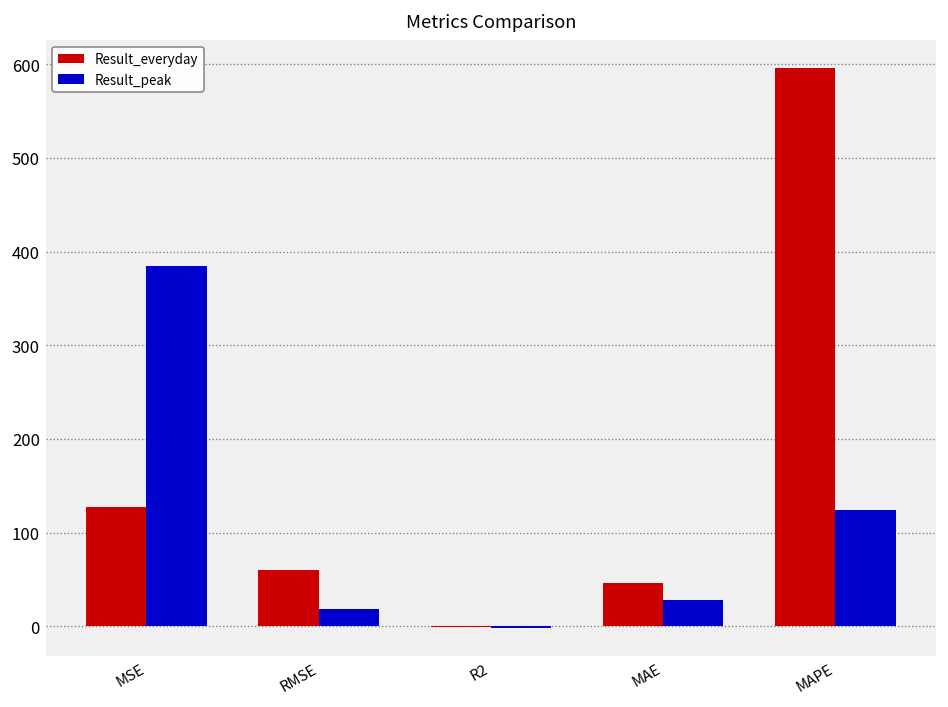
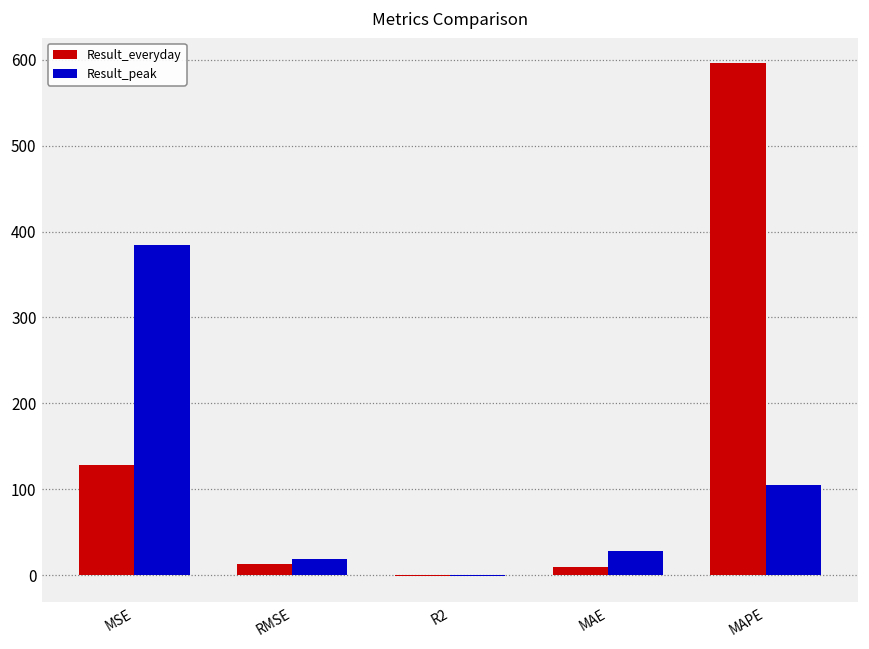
  {
    "Result_everyday": {
      "MSE": 130,
-     "RMSE": 60,
-     "MAE": 50,
+     "RMSE": 10,
+     "MAE": 10,
      "MAPE": 600
    },
    "Result_peak": {
      "MSE": 380,
      "RMSE": 20,
      "MAE": 30,
-     "MAPE": 120
+     "MAPE": 100
    }
  }
